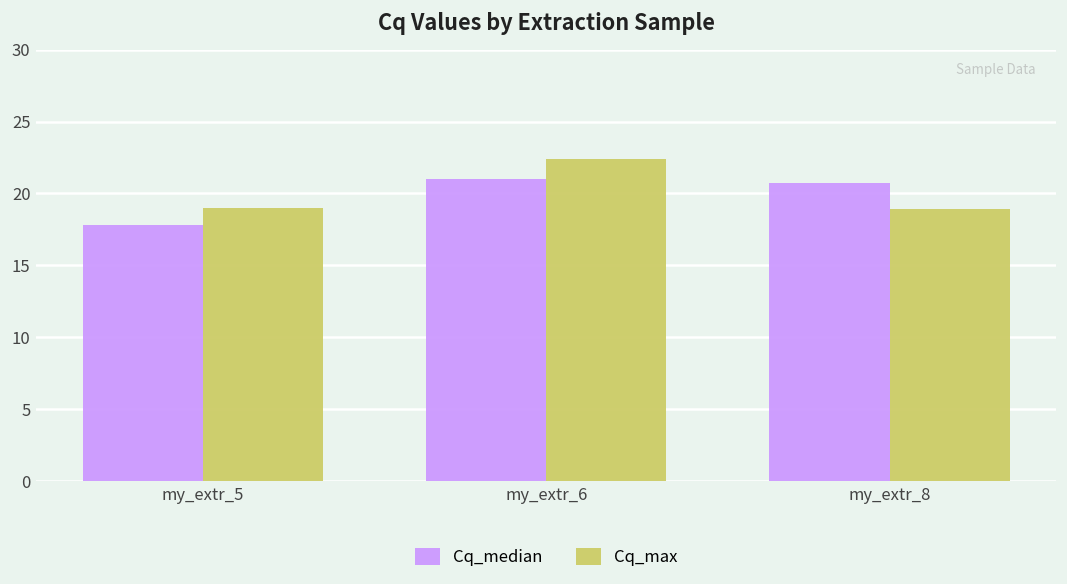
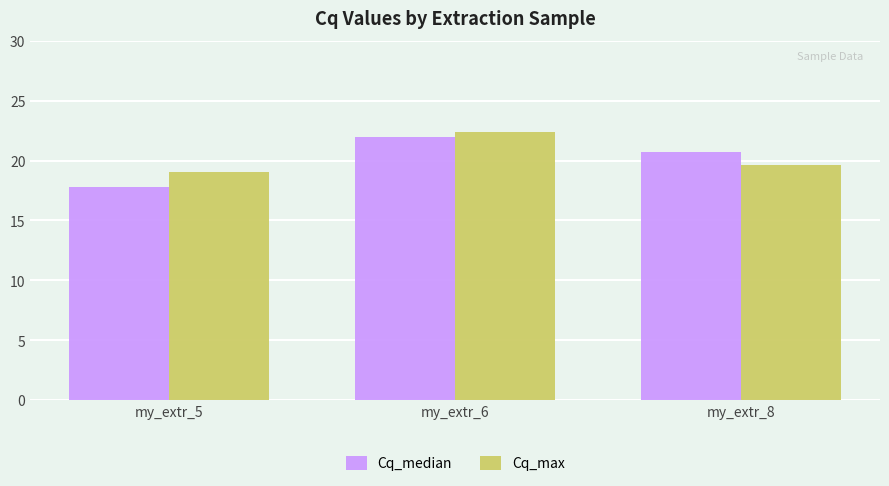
  {
    "Cq_median": {
      "my_extr_5": 18,
-     "my_extr_6": 21,
+     "my_extr_6": 22,
      "my_extr_8": 20.7
    },
    "Cq_max": {
      "my_extr_5": 19.0,
      "my_extr_6": 22.4,
-     "my_extr_8": 18.9
+     "my_extr_8": 19.6
    }
  }
